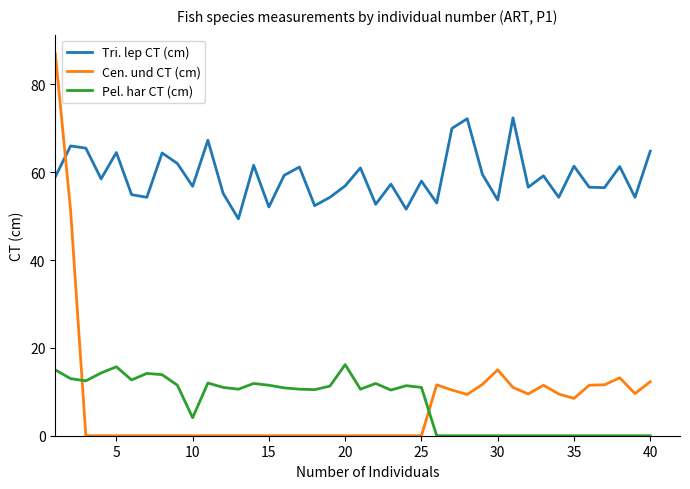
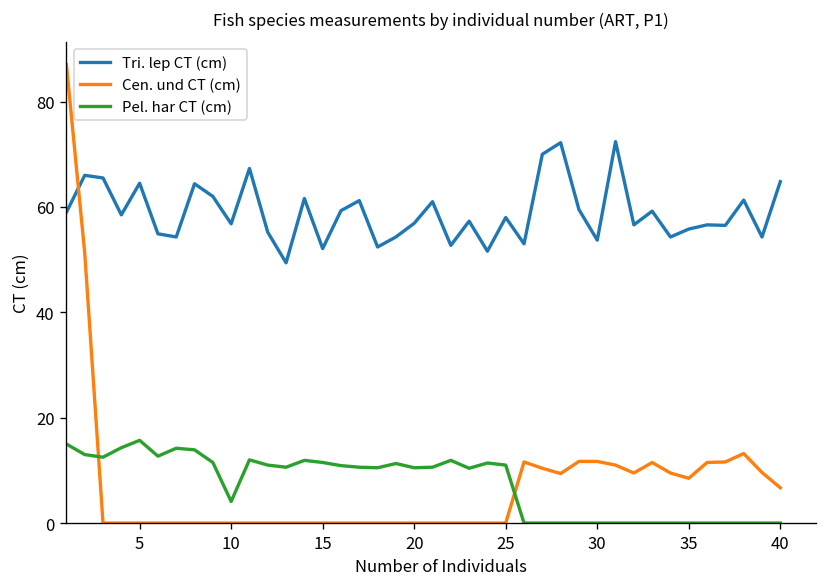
  {
    "Tri. lep CT (cm)": {
      "5": 65,
      "10": 57,
      "15": 52,
      "20": 57,
      "25": 58,
      "30": 54,
-     "35": 61,
+     "35": 56,
      "40": 65
    },
    "Cen. und CT (cm)": {
      "5": 0,
      "10": 0,
      "15": 0,
      "20": 0,
      "25": 0,
-     "30": 15,
+     "30": 12,
      "35": 9,
-     "40": 12
+     "40": 7
    },
    "Pel. har CT (cm)": {
      "5": 16,
      "10": 4,
      "15": 12,
-     "20": 16,
+     "20": 11,
      "25": 11,
      "30": 0,
      "35": 0,
      "40": 0
    }
  }
